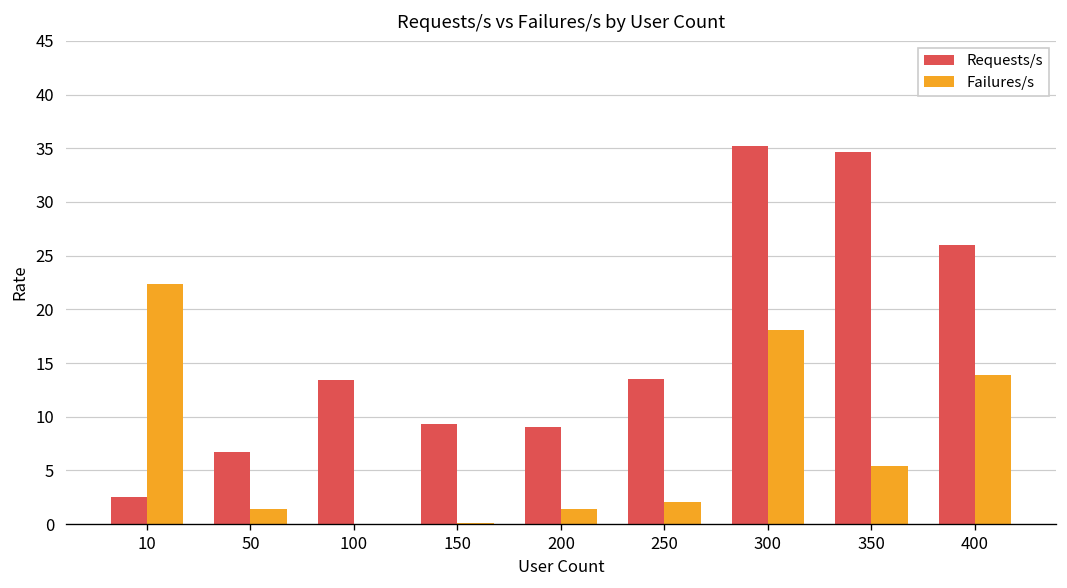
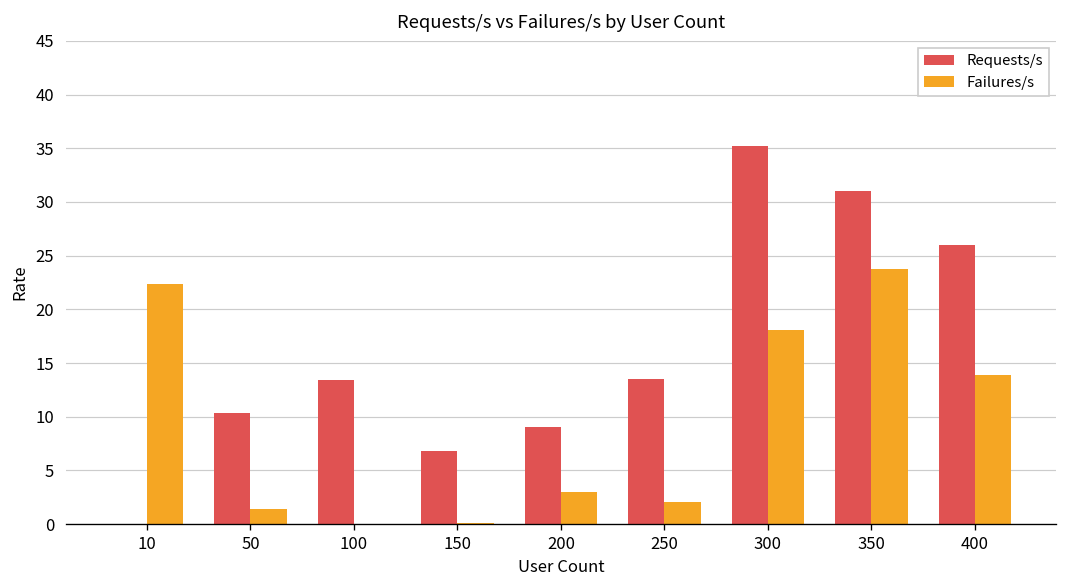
  {
    "Requests/s": {
-     "10": 3,
-     "50": 7,
+     "10": 0,
+     "50": 10,
      "100": 13,
-     "150": 9,
+     "150": 7,
      "200": 9,
      "250": 14,
      "300": 35,
-     "350": 35,
+     "350": 31,
      "400": 26
    },
    "Failures/s": {
      "10": 22,
      "50": 1,
      "100": 0,
-     "200": 1,
+     "200": 3,
      "250": 2,
      "300": 18,
-     "350": 5,
+     "350": 24,
      "400": 14
    }
  }
